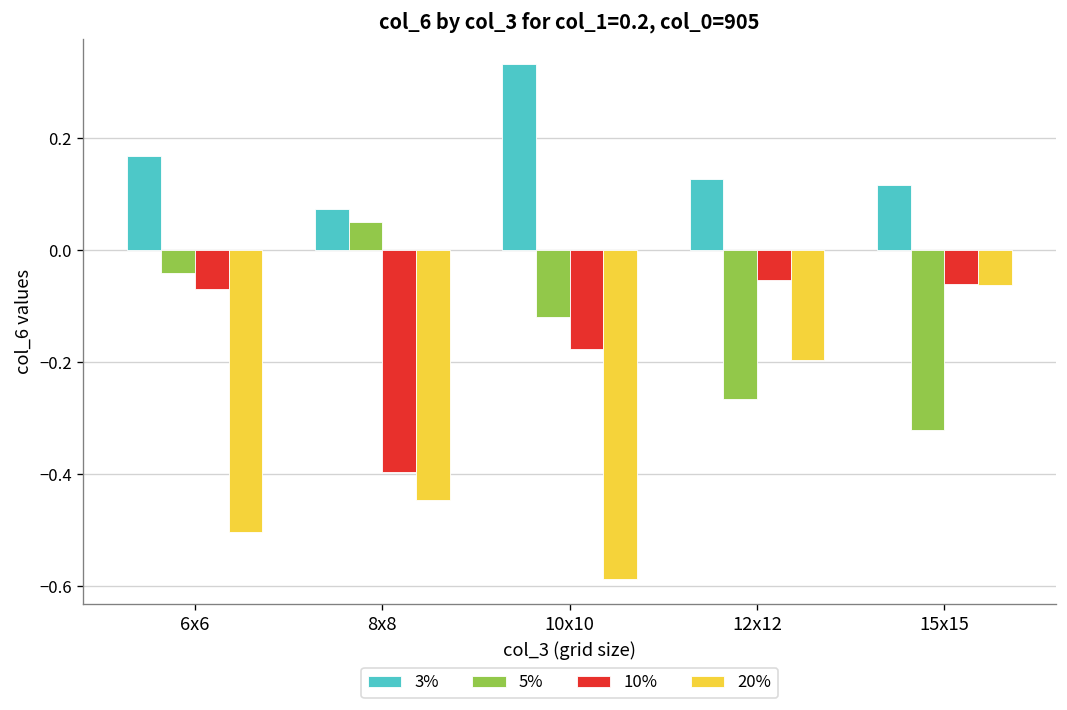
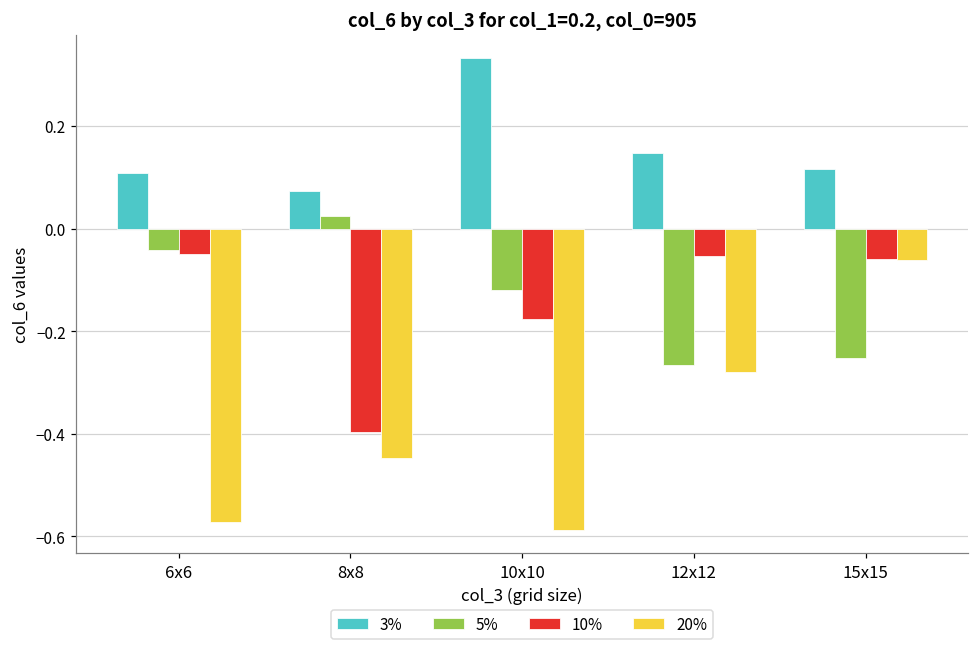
  {
    "3%": {
-     "6x6": 0.17,
+     "6x6": 0.11,
      "8x8": 0.07,
      "10x10": 0.33,
-     "12x12": 0.13,
+     "12x12": 0.15,
      "15x15": 0.12
    },
    "5%": {
      "6x6": -0.04,
-     "8x8": 0.05,
+     "8x8": 0.02,
      "10x10": -0.12,
      "12x12": -0.27,
-     "15x15": -0.32
+     "15x15": -0.25
    },
    "10%": {
-     "6x6": -0.07,
+     "6x6": -0.05,
      "8x8": -0.40,
      "10x10": -0.18,
      "12x12": -0.05,
      "15x15": -0.06
    },
    "20%": {
-     "6x6": -0.50,
+     "6x6": -0.57,
      "8x8": -0.45,
      "10x10": -0.59,
-     "12x12": -0.20,
+     "12x12": -0.28,
      "15x15": -0.06
    }
  }
